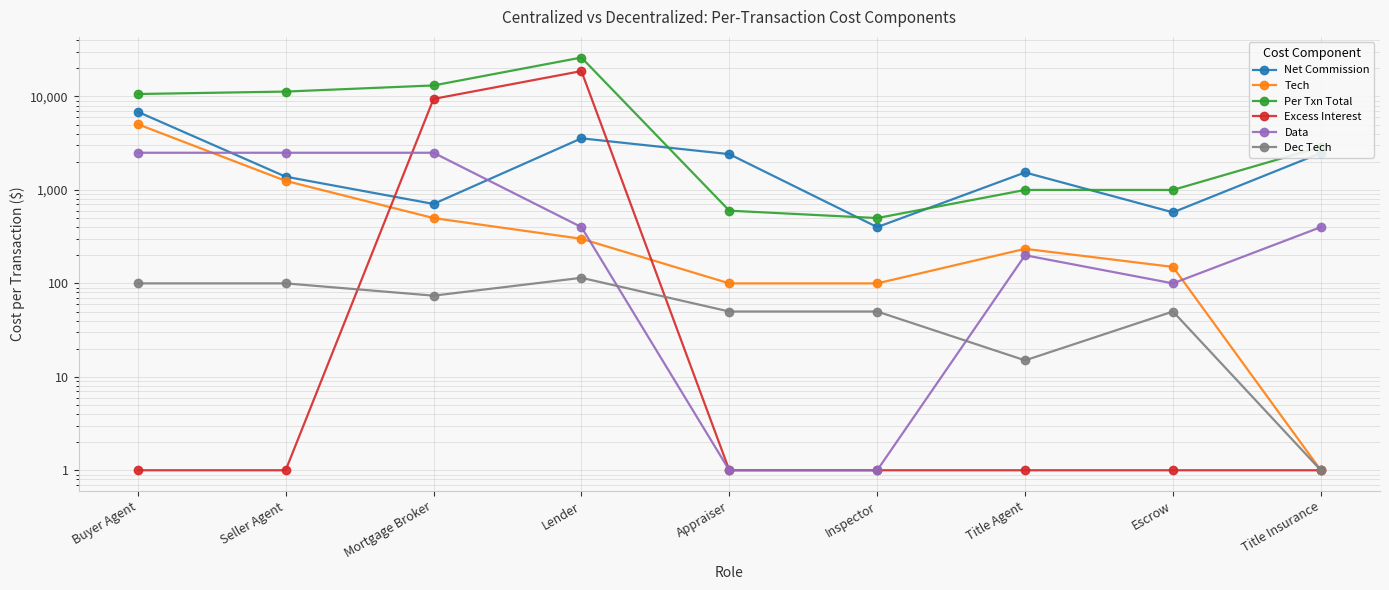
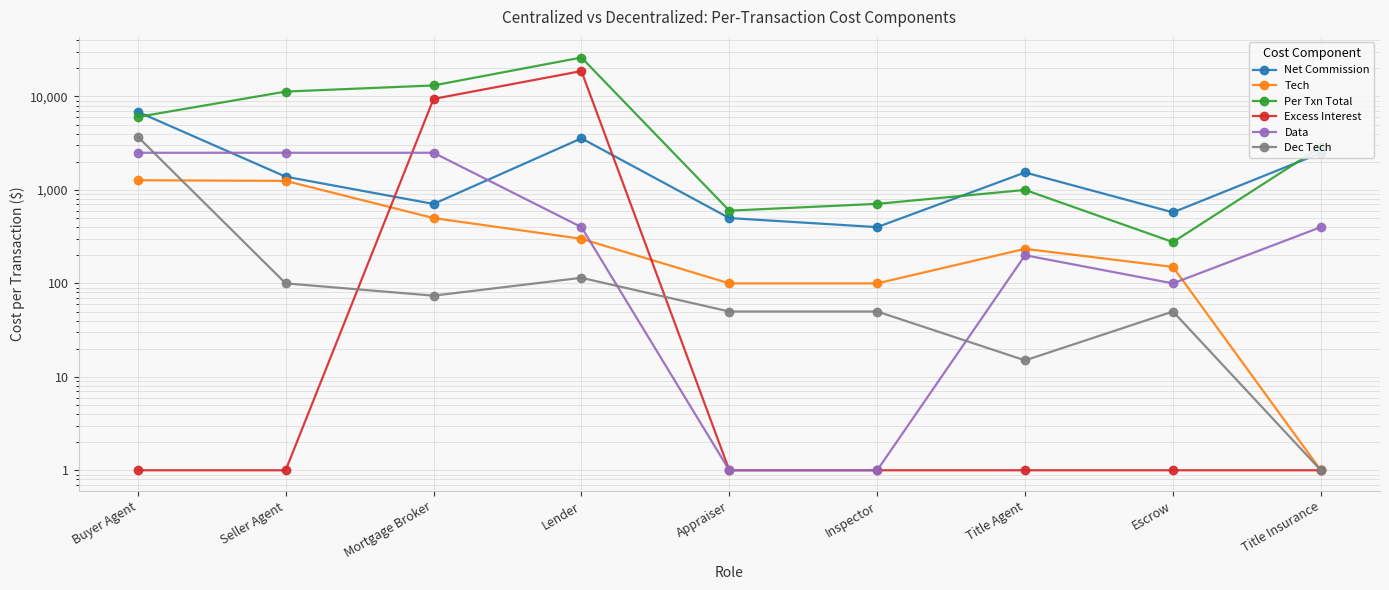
  {
    "Net Commission": {
      "Buyer Agent": "7,000",
      "Seller Agent": "1,400",
      "Mortgage Broker": "700",
      "Lender": "3,600",
-     "Appraiser": "2,400",
+     "Appraiser": "500",
      "Inspector": "400",
      "Title Agent": "1,500",
      "Escrow": "600"
    },
    "Tech": {
-     "Buyer Agent": "5,000",
+     "Buyer Agent": "1,300",
      "Seller Agent": "1,300",
      "Mortgage Broker": "500",
      "Lender": "300",
      "Appraiser": "100",
      "Inspector": "100",
      "Title Agent": "230",
      "Escrow": "150"
    },
    "Per Txn Total": {
-     "Buyer Agent": "11,000",
+     "Buyer Agent": "6,000",
      "Seller Agent": "11,000",
      "Mortgage Broker": "13,000",
      "Lender": "26,000",
      "Appraiser": "600",
-     "Inspector": "500",
+     "Inspector": "700",
      "Title Agent": "1,000",
-     "Escrow": "1,000"
+     "Escrow": "280"
    },
    "Excess Interest": {
      "Buyer Agent": "1",
      "Seller Agent": "1",
      "Mortgage Broker": "9,000",
      "Lender": "19,000",
      "Title Agent": "1",
      "Escrow": "1"
    },
    "Data": {
      "Buyer Agent": "2,500",
      "Seller Agent": "2,500",
      "Mortgage Broker": "2,500",
      "Lender": "400",
      "Title Agent": "200",
      "Escrow": "100",
      "Title Insurance": "400"
    },
    "Dec Tech": {
-     "Buyer Agent": "100",
+     "Buyer Agent": "3,700",
      "Seller Agent": "100",
      "Mortgage Broker": "70",
      "Lender": "110",
      "Appraiser": "50",
      "Inspector": "50",
      "Title Agent": "15",
      "Escrow": "50"
    }
  }
